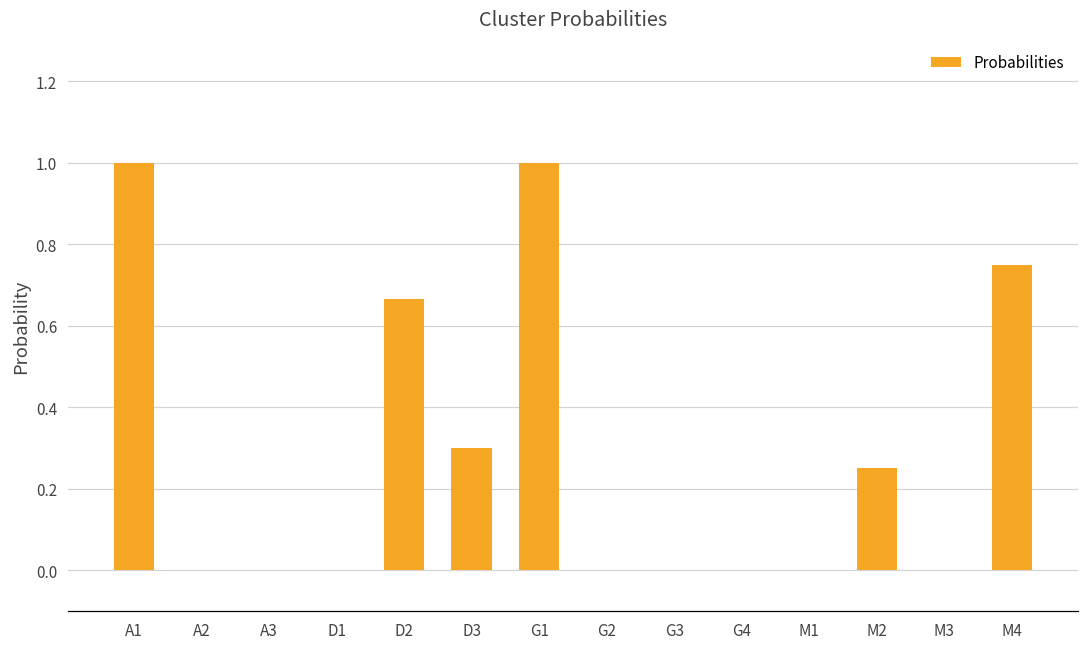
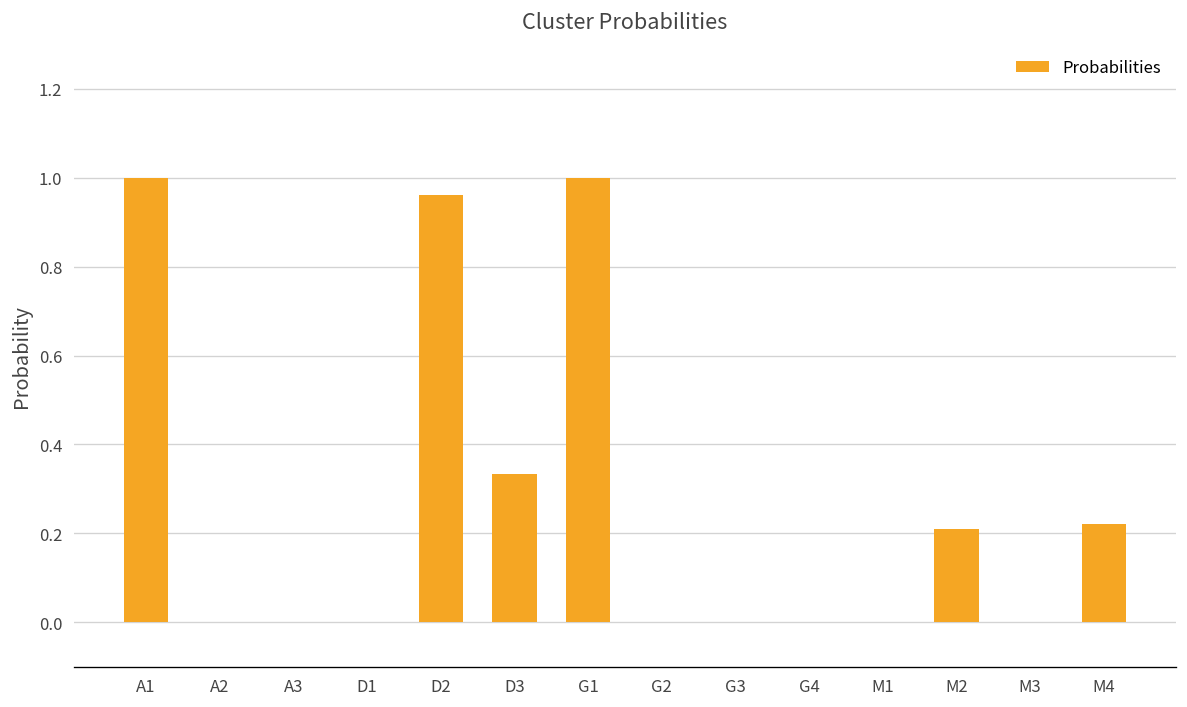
  {
    "A1": 1.00,
    "A2": 0.00,
    "A3": 0.00,
    "D1": 0.00,
-   "D2": 0.67,
-   "D3": 0.30,
+   "D2": 0.96,
+   "D3": 0.33,
    "G1": 1.00,
    "G2": 0.00,
    "G3": 0.00,
    "G4": 0.00,
    "M1": 0.00,
-   "M2": 0.25,
+   "M2": 0.21,
    "M3": 0.00,
-   "M4": 0.75
+   "M4": 0.22
  }
